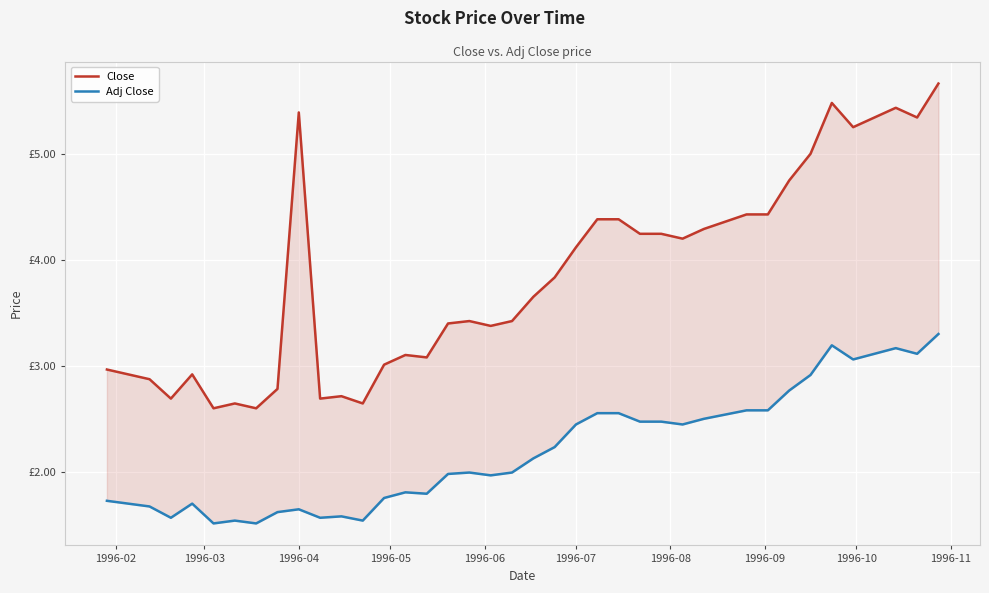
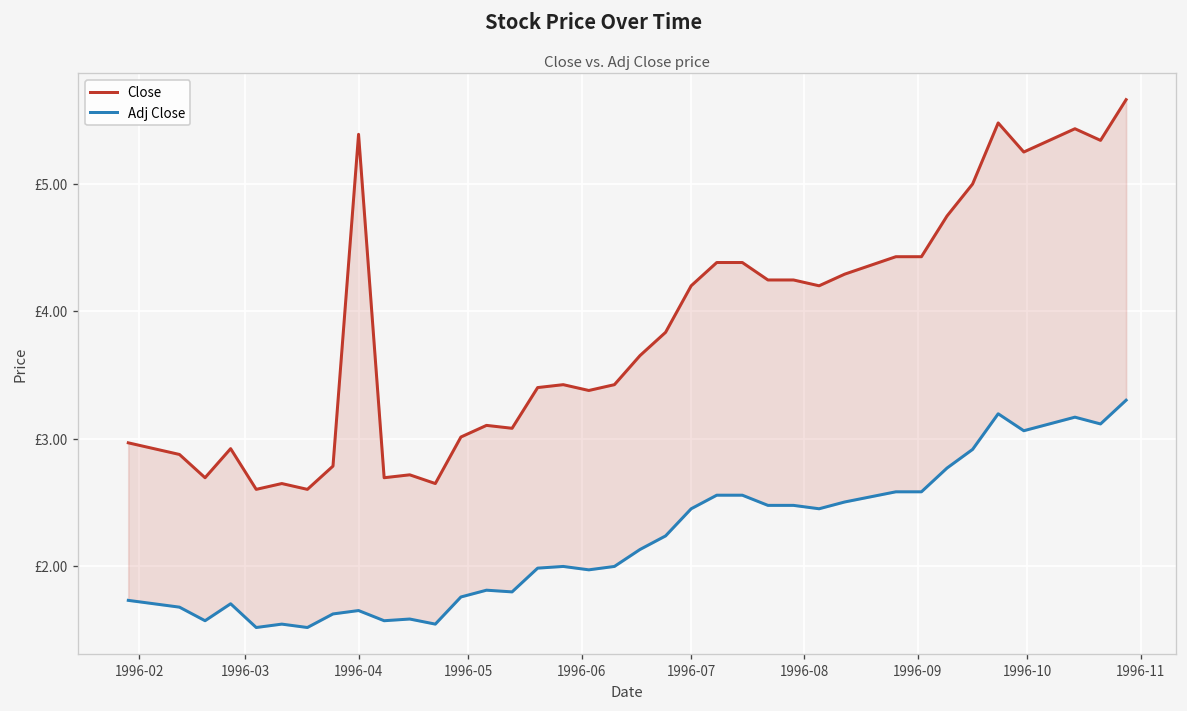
  {
    "Close": {
      "1996-04": "£5.39",
-     "1996-07": "£4.12"
+     "1996-07": "£4.20"
    },
    "Adj Close": {
      "1996-04": "£1.65",
      "1996-07": "£2.45"
    }
  }
